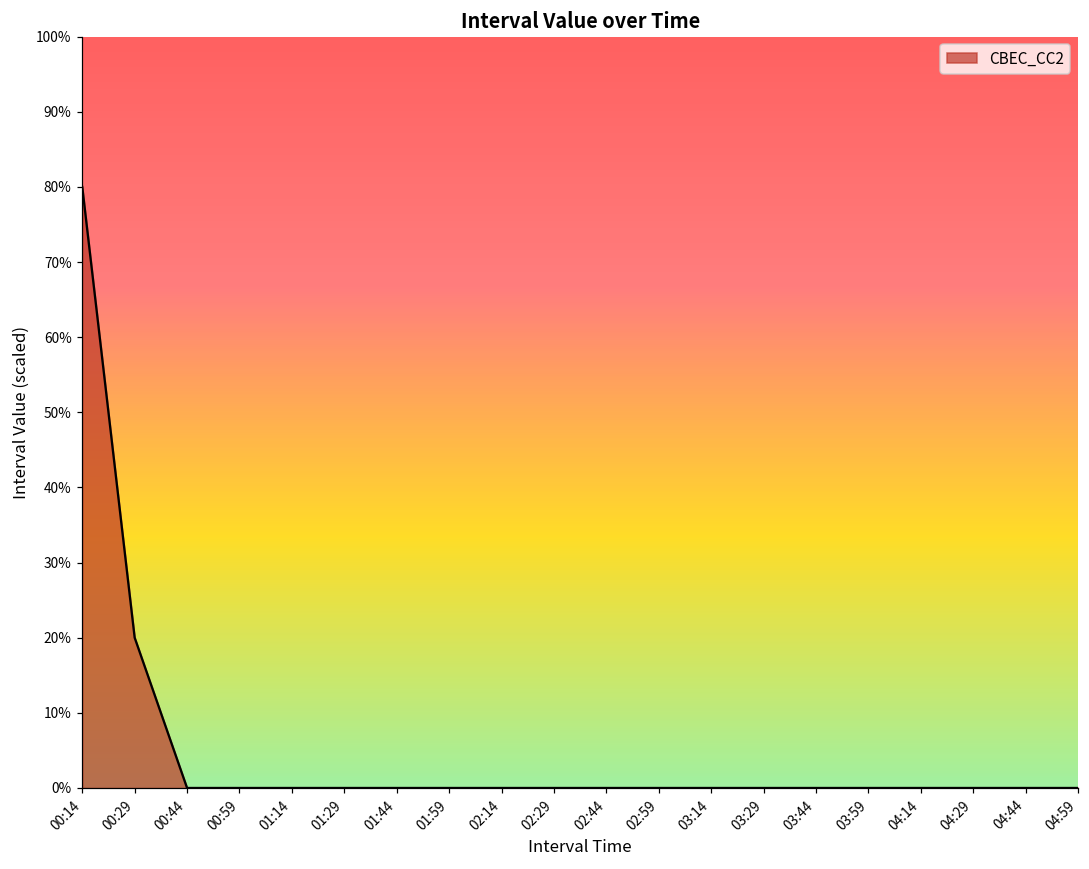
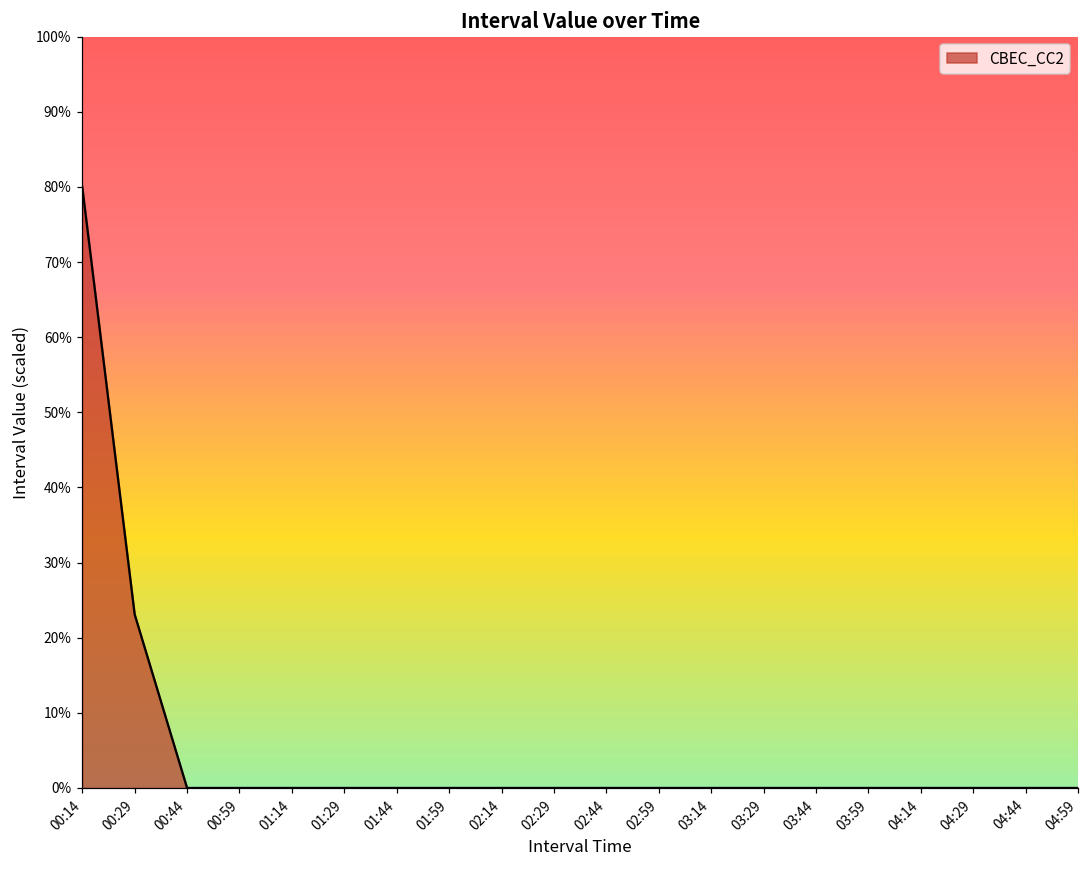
  {
    "00:14": "80%",
-   "00:29": "20%",
+   "00:29": "23%",
    "00:44": "0%",
    "00:59": "0%",
    "01:14": "0%",
    "01:29": "0%",
    "01:44": "0%",
    "01:59": "0%",
    "02:14": "0%",
    "02:29": "0%",
    "02:44": "0%",
    "02:59": "0%",
    "03:14": "0%",
    "03:29": "0%",
    "03:44": "0%",
    "03:59": "0%",
    "04:14": "0%",
    "04:29": "0%",
    "04:44": "0%",
    "04:59": "0%"
  }
